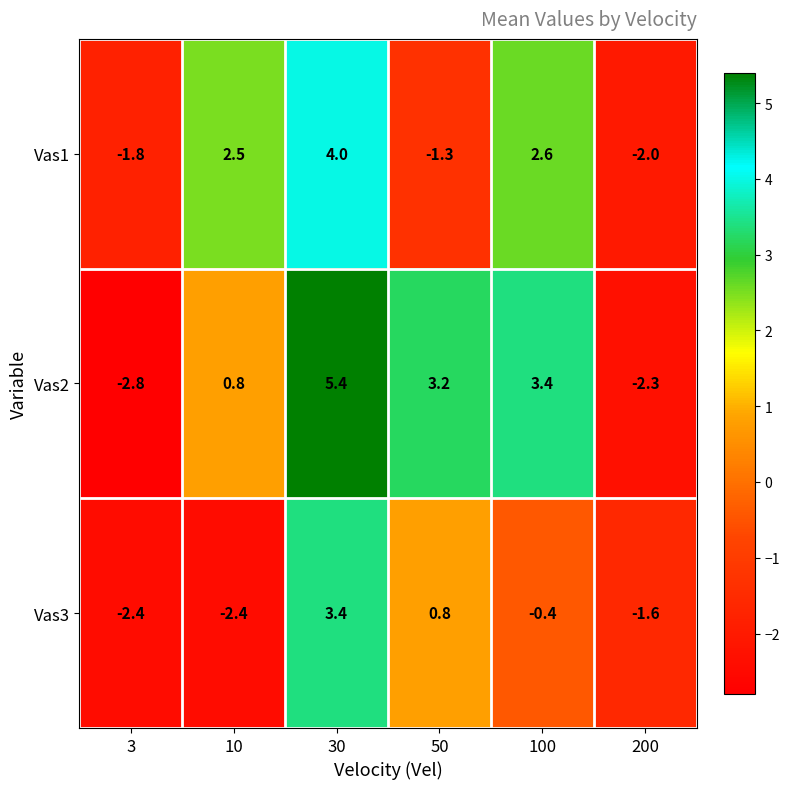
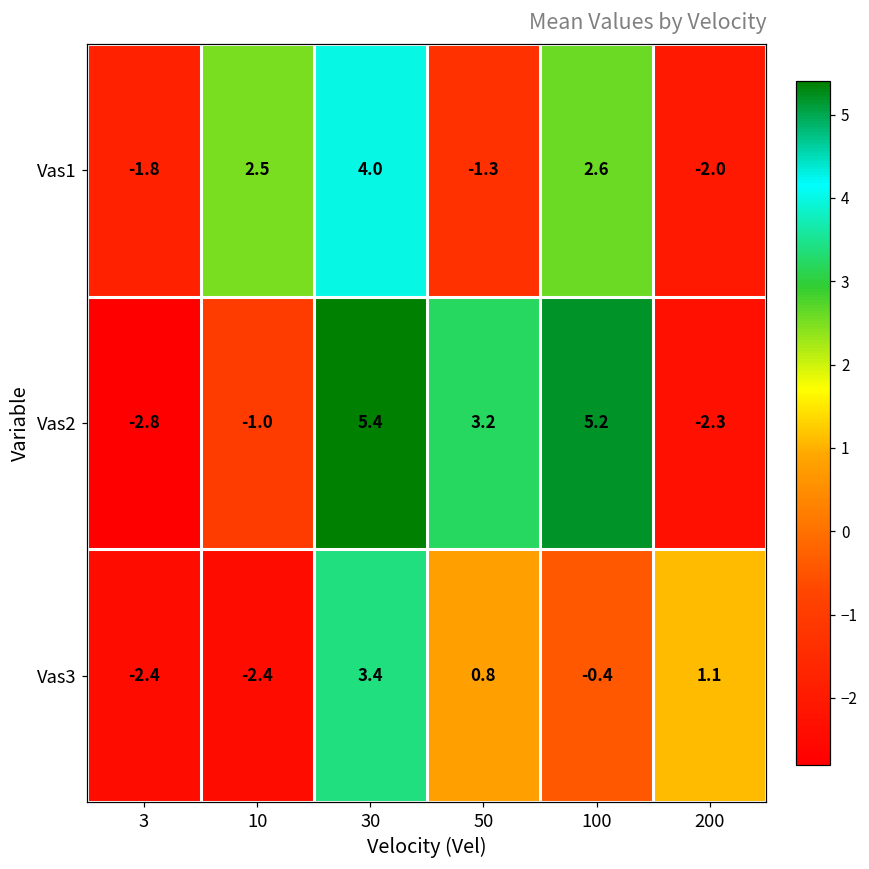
  {
    "Vas1": {
      "3": -1.8,
      "10": 2.5,
      "30": 4.0,
      "50": -1.3,
      "100": 2.6,
      "200": -2.0
    },
    "Vas2": {
      "3": -2.8,
-     "10": 0.8,
+     "10": -1.0,
      "30": 5.4,
      "50": 3.2,
-     "100": 3.4,
+     "100": 5.2,
      "200": -2.3
    },
    "Vas3": {
      "3": -2.4,
      "10": -2.4,
      "30": 3.4,
      "50": 0.8,
      "100": -0.4,
-     "200": -1.6
+     "200": 1.1
    }
  }
